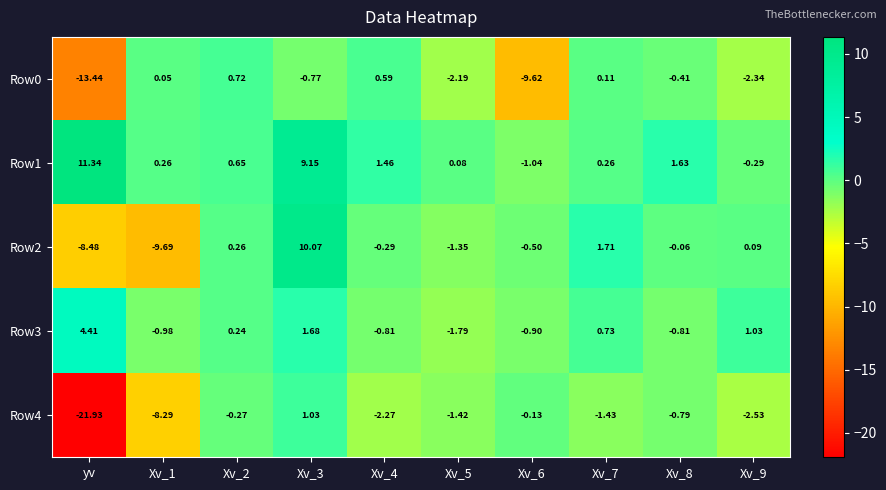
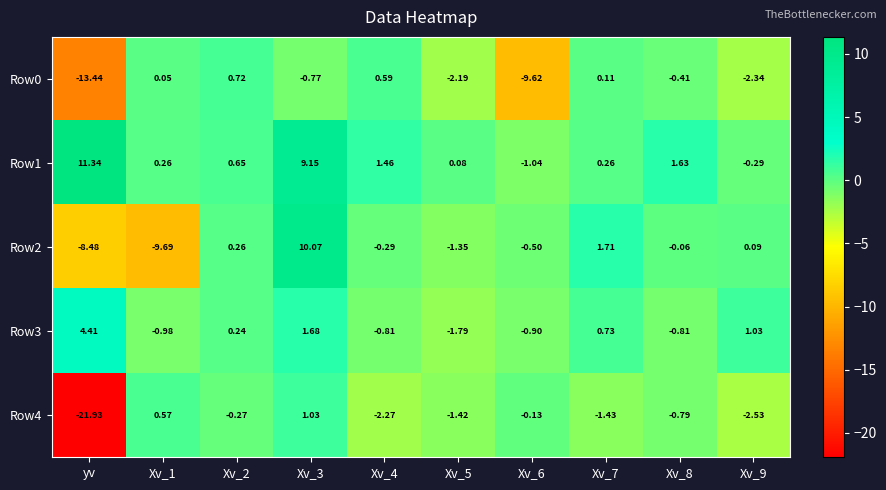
  {
    "Row0": {
      "yv": -13.44,
      "Xv_1": 0.05,
      "Xv_2": 0.72,
      "Xv_3": -0.77,
      "Xv_4": 0.59,
      "Xv_5": -2.19,
      "Xv_6": -9.62,
      "Xv_7": 0.11,
      "Xv_8": -0.41,
      "Xv_9": -2.34
    },
    "Row1": {
      "yv": 11.34,
      "Xv_1": 0.26,
      "Xv_2": 0.65,
      "Xv_3": 9.15,
      "Xv_4": 1.46,
      "Xv_5": 0.08,
      "Xv_6": -1.04,
      "Xv_7": 0.26,
      "Xv_8": 1.63,
      "Xv_9": -0.29
    },
    "Row2": {
      "yv": -8.48,
      "Xv_1": -9.69,
      "Xv_2": 0.26,
      "Xv_3": 10.07,
      "Xv_4": -0.29,
      "Xv_5": -1.35,
      "Xv_6": -0.50,
      "Xv_7": 1.71,
      "Xv_8": -0.06,
      "Xv_9": 0.09
    },
    "Row3": {
      "yv": 4.41,
      "Xv_1": -0.98,
      "Xv_2": 0.24,
      "Xv_3": 1.68,
      "Xv_4": -0.81,
      "Xv_5": -1.79,
      "Xv_6": -0.90,
      "Xv_7": 0.73,
      "Xv_8": -0.81,
      "Xv_9": 1.03
    },
    "Row4": {
      "yv": -21.93,
-     "Xv_1": -8.29,
+     "Xv_1": 0.57,
      "Xv_2": -0.27,
      "Xv_3": 1.03,
      "Xv_4": -2.27,
      "Xv_5": -1.42,
      "Xv_6": -0.13,
      "Xv_7": -1.43,
      "Xv_8": -0.79,
      "Xv_9": -2.53
    }
  }
